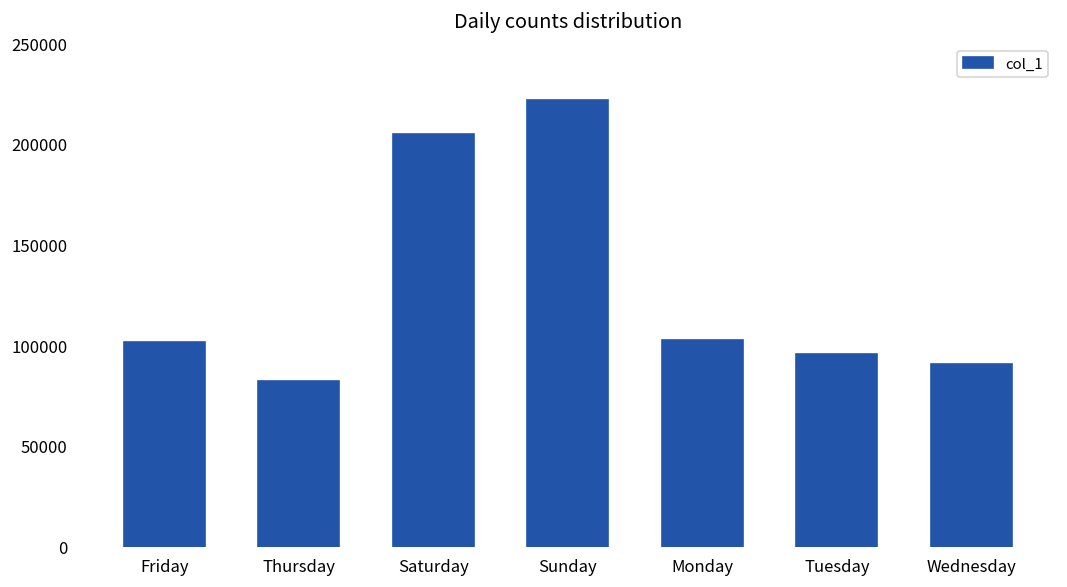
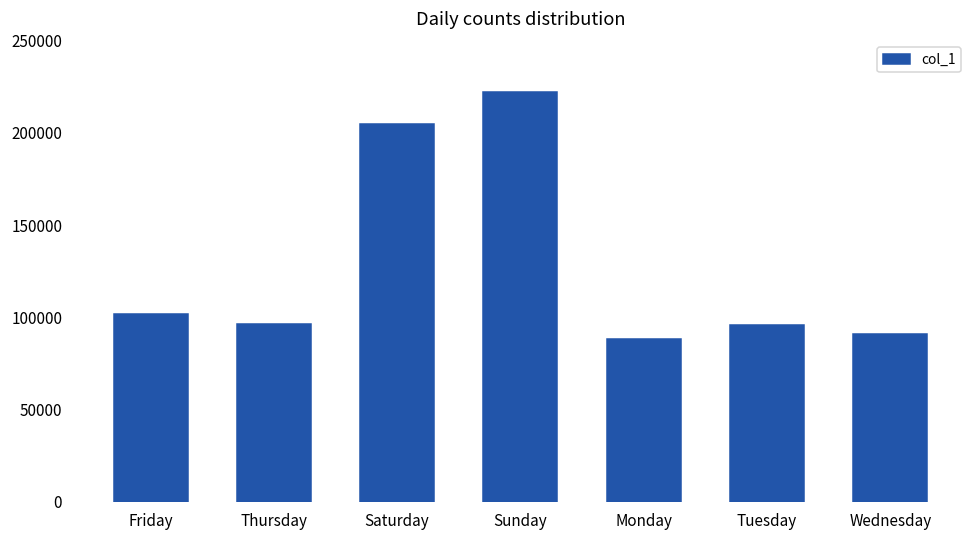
  {
    "Friday": 102000,
-   "Thursday": 82000,
+   "Thursday": 96000,
    "Saturday": 205000,
    "Sunday": 222000,
-   "Monday": 103000,
+   "Monday": 88000,
    "Tuesday": 96000,
    "Wednesday": 91000
  }
